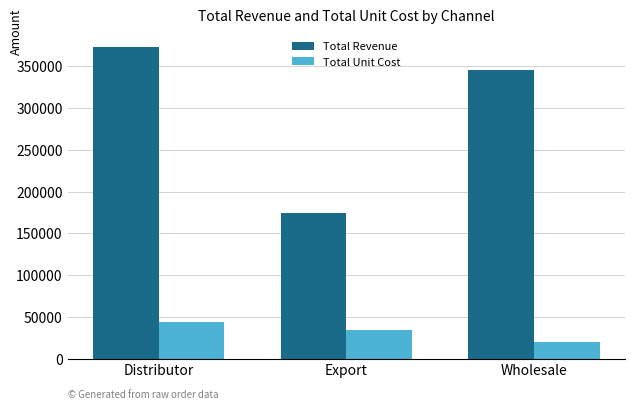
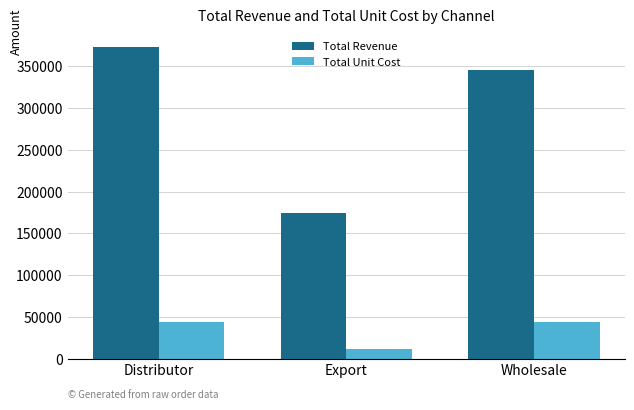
  {
    "Total Revenue": {
      "Distributor": 370000,
      "Export": 170000,
      "Wholesale": 350000
    },
    "Total Unit Cost": {
      "Distributor": 40000,
-     "Export": 30000,
-     "Wholesale": 20000
+     "Export": 10000,
+     "Wholesale": 40000
    }
  }
